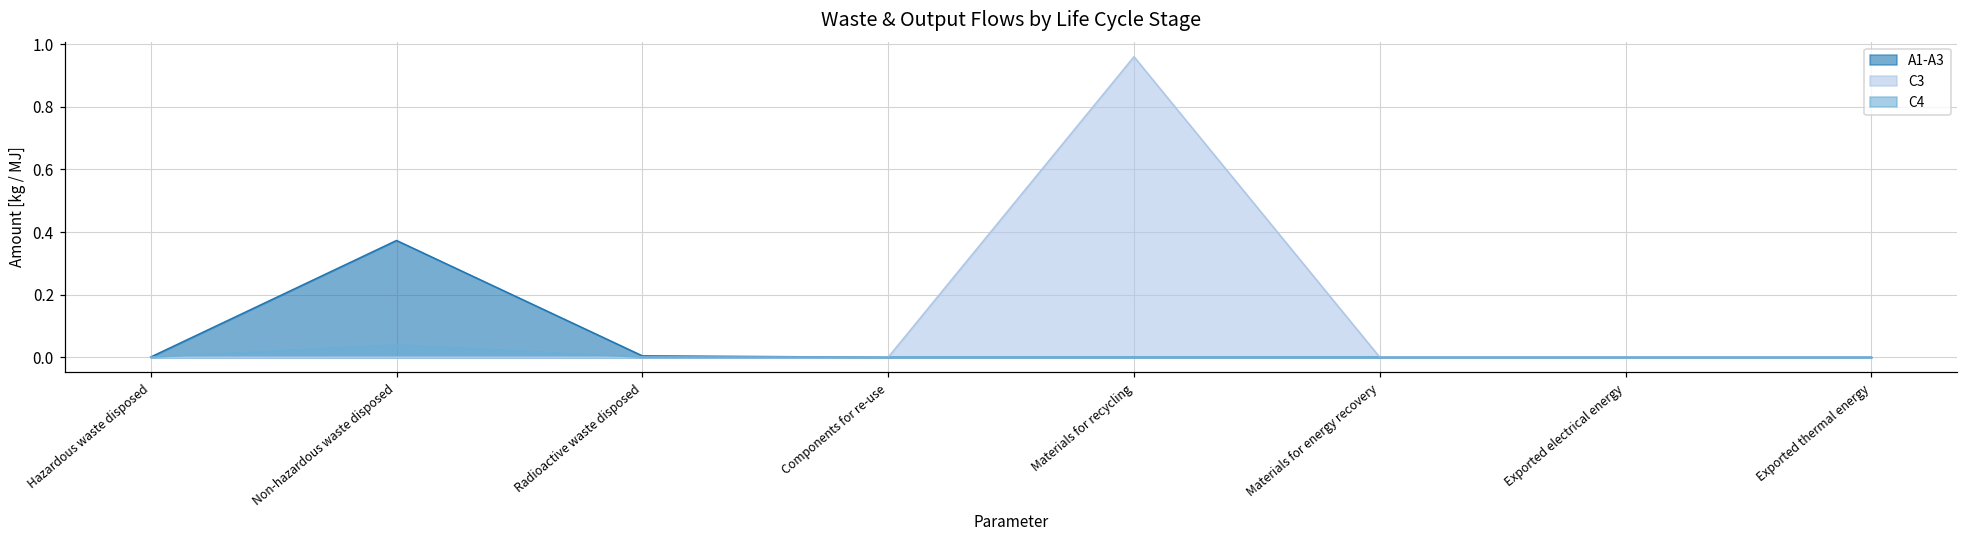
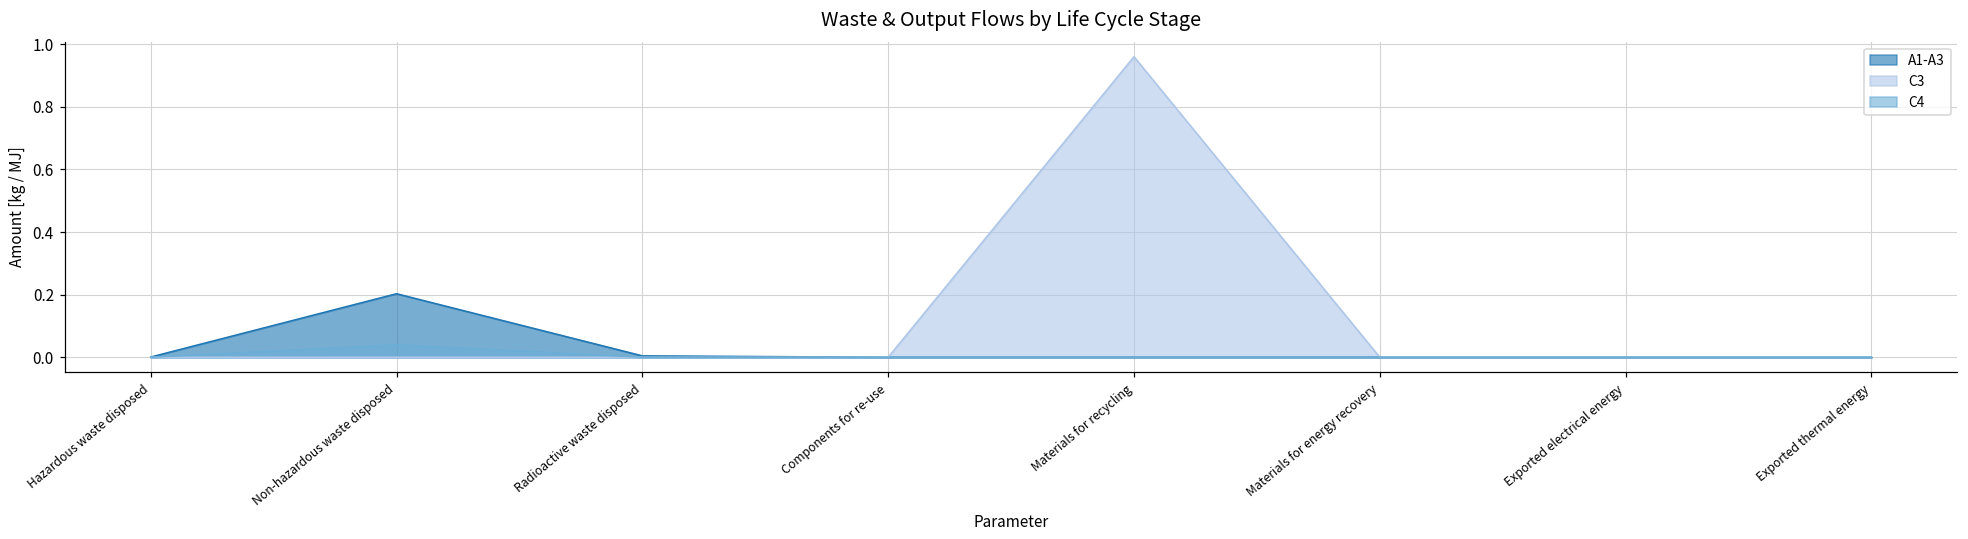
  {
    "A1-A3": {
-     "Non-hazardous waste disposed": 0.37
+     "Non-hazardous waste disposed": 0.20
    },
    "C3": {
      "Non-hazardous waste disposed": 0.00,
      "Materials for recycling": 0.96
    },
    "C4": {
      "Non-hazardous waste disposed": 0.04
    }
  }
